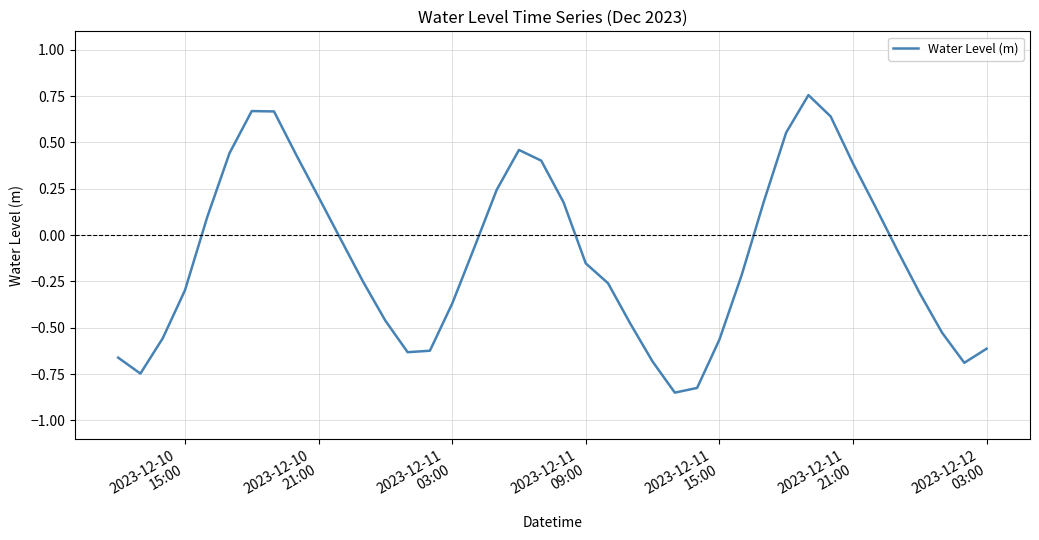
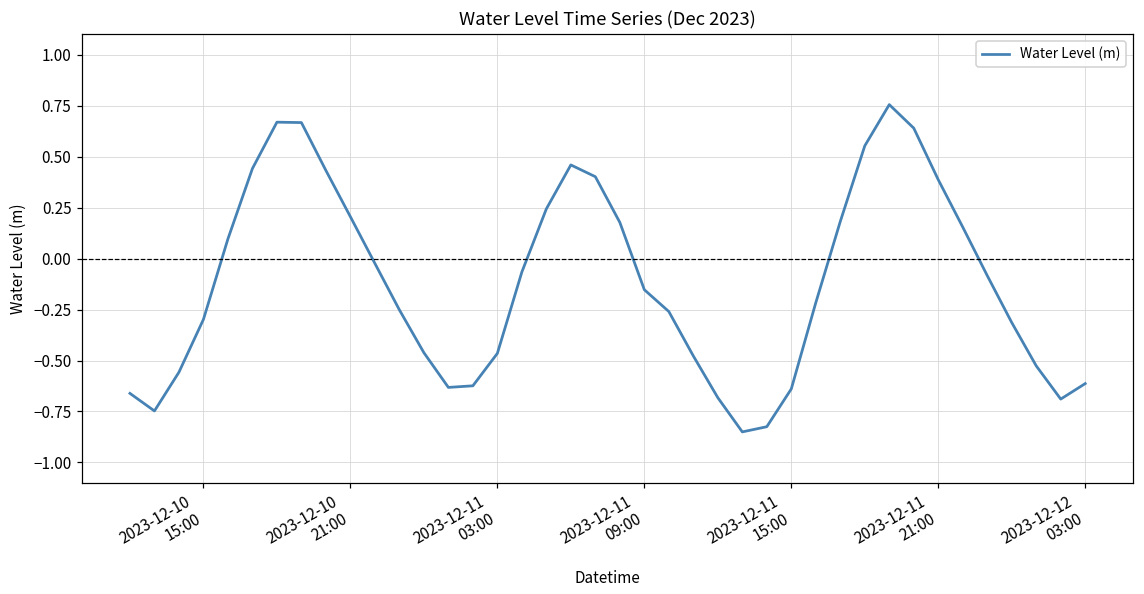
  {
    "2023-12-10 15:00": -0.30,
    "2023-12-10 21:00": 0.21,
-   "2023-12-11 03:00": -0.37,
+   "2023-12-11 03:00": -0.47,
    "2023-12-11 09:00": -0.15,
-   "2023-12-11 15:00": -0.56,
+   "2023-12-11 15:00": -0.64,
    "2023-12-11 21:00": 0.39,
    "2023-12-12 03:00": -0.61
  }
